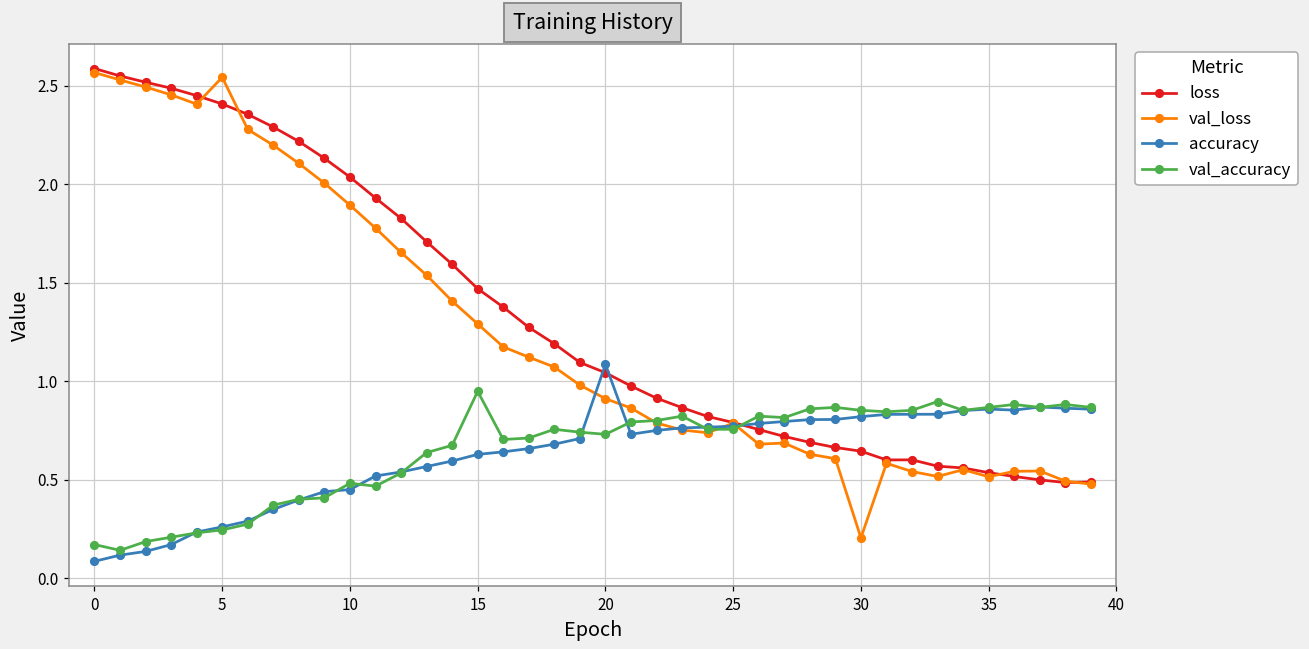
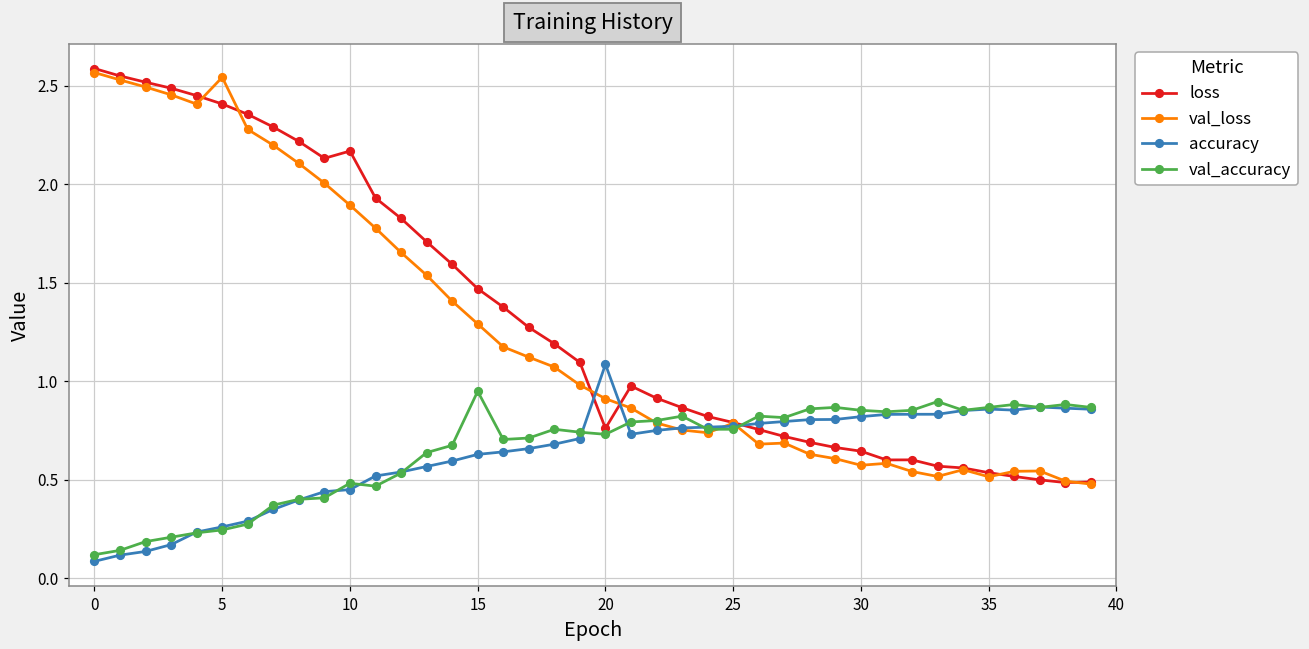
  {
    "loss": {
      "0": 2.59,
      "5": 2.41,
-     "10": 2.04,
+     "10": 2.17,
      "15": 1.47,
-     "20": 1.04,
+     "20": 0.76,
      "30": 0.64,
      "35": 0.54
    },
    "val_loss": {
      "0": 2.57,
      "5": 2.54,
      "10": 1.89,
      "15": 1.29,
      "20": 0.91,
-     "30": 0.20,
+     "30": 0.57,
      "35": 0.51
    },
    "accuracy": {
      "0": 0.08,
      "5": 0.26,
      "10": 0.45,
      "15": 0.63,
      "20": 1.09,
      "25": 0.77,
      "30": 0.82
    },
    "val_accuracy": {
-     "0": 0.17,
+     "0": 0.12,
      "5": 0.24,
      "10": 0.48,
      "15": 0.95,
      "20": 0.73,
      "25": 0.76,
      "30": 0.85
    }
  }
